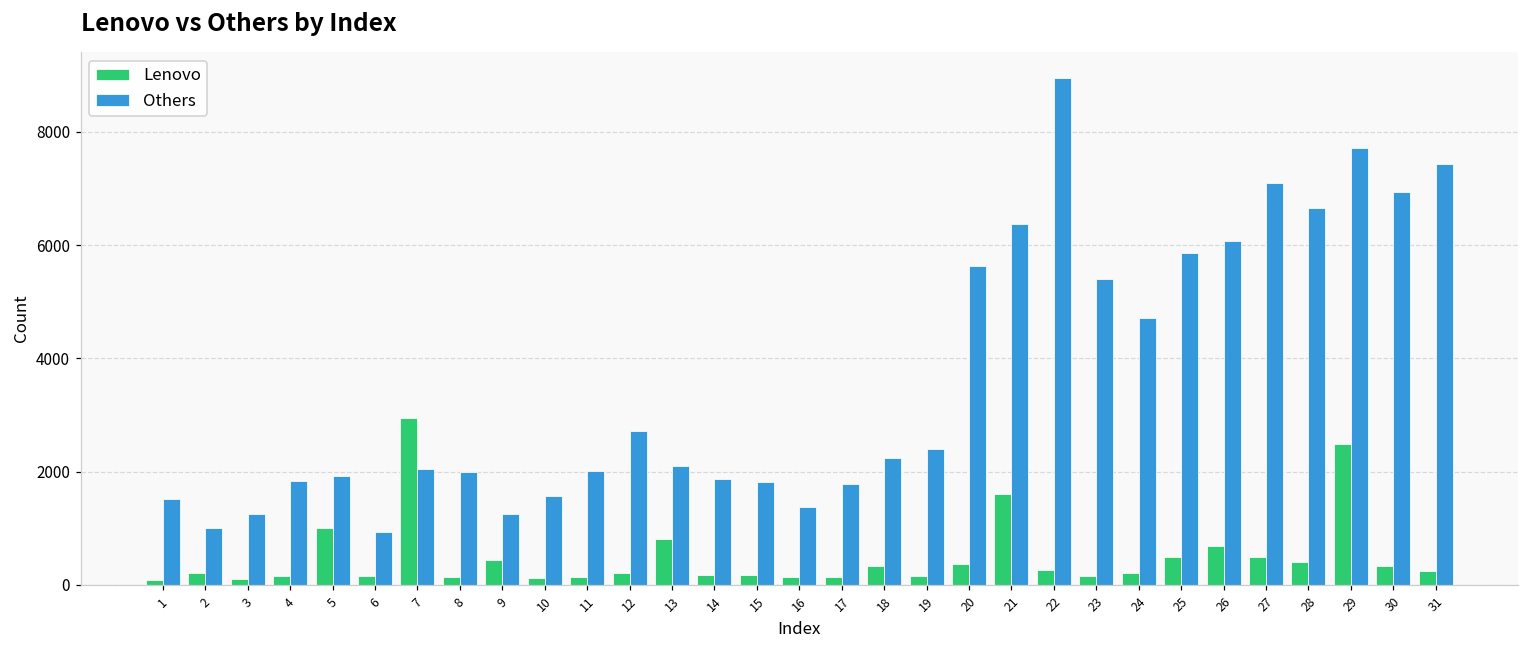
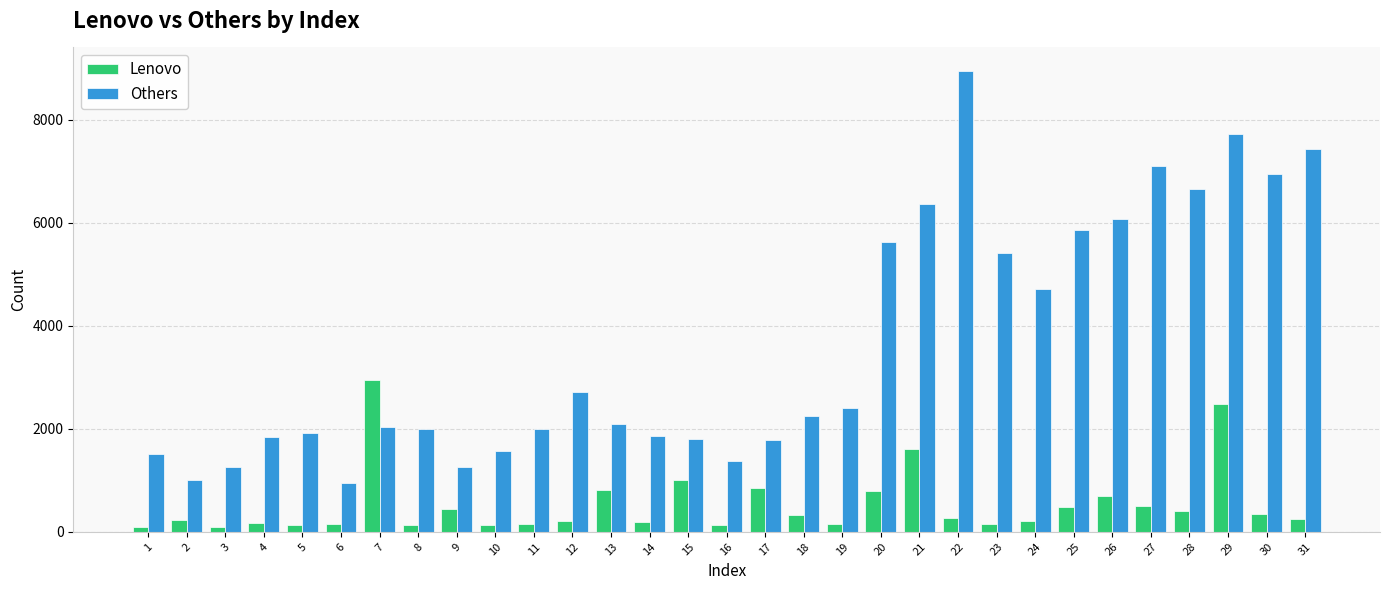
  {
    "Lenovo": {
      "1": 100,
      "2": 200,
      "3": 100,
      "4": 200,
-     "5": 1000,
+     "5": 100,
      "6": 200,
      "7": 2900,
      "8": 100,
      "9": 400,
      "10": 100,
      "11": 100,
      "12": 200,
      "13": 800,
      "14": 200,
-     "15": 200,
+     "15": 1000,
      "16": 100,
-     "17": 100,
+     "17": 900,
      "18": 300,
      "19": 200,
-     "20": 400,
+     "20": 800,
      "21": 1600,
      "22": 300,
      "23": 200,
      "24": 200,
      "25": 500,
      "26": 700,
      "27": 500,
      "28": 400,
      "29": 2500,
      "30": 300,
      "31": 300
    },
    "Others": {
      "1": 1500,
      "2": 1000,
      "3": 1300,
      "4": 1800,
      "5": 1900,
      "6": 900,
      "7": 2000,
      "8": 2000,
      "9": 1300,
      "10": 1600,
      "11": 2000,
      "12": 2700,
      "13": 2100,
      "14": 1900,
      "15": 1800,
      "16": 1400,
      "17": 1800,
      "18": 2200,
      "19": 2400,
      "20": 5600,
      "21": 6400,
      "22": 9000,
      "23": 5400,
      "24": 4700,
      "25": 5900,
      "26": 6100,
      "27": 7100,
      "28": 6700,
      "29": 7700,
      "30": 6900,
      "31": 7400
    }
  }
